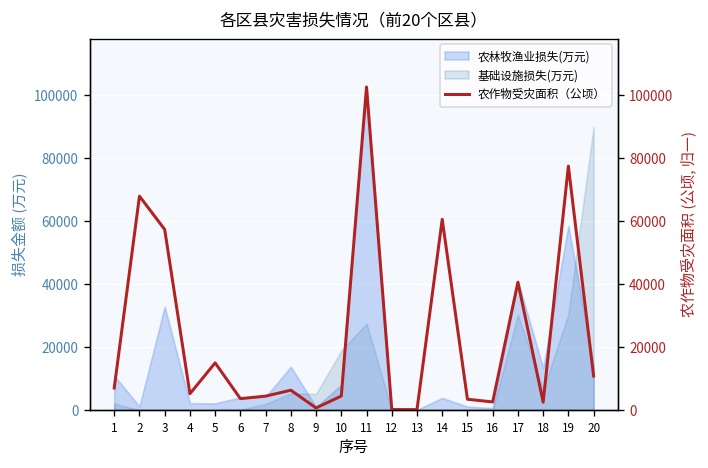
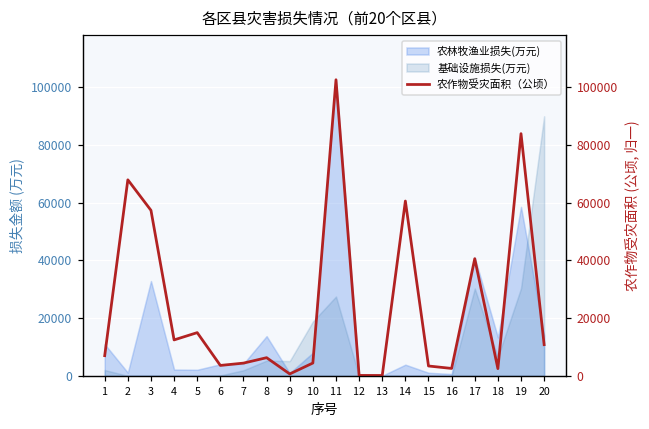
  {
    "农作物受灾面积（公顷）": {
      "1": 7000,
      "2": 68000,
      "3": 57000,
-     "4": 5000,
+     "4": 12000,
      "5": 15000,
      "6": 4000,
      "7": 4000,
      "8": 6000,
      "9": 1000,
      "10": 4000,
      "11": 103000,
      "12": 0,
      "13": 0,
      "14": 61000,
      "15": 3000,
      "16": 3000,
      "17": 41000,
      "18": 3000,
-     "19": 77000,
+     "19": 84000,
      "20": 11000
    }
  }
